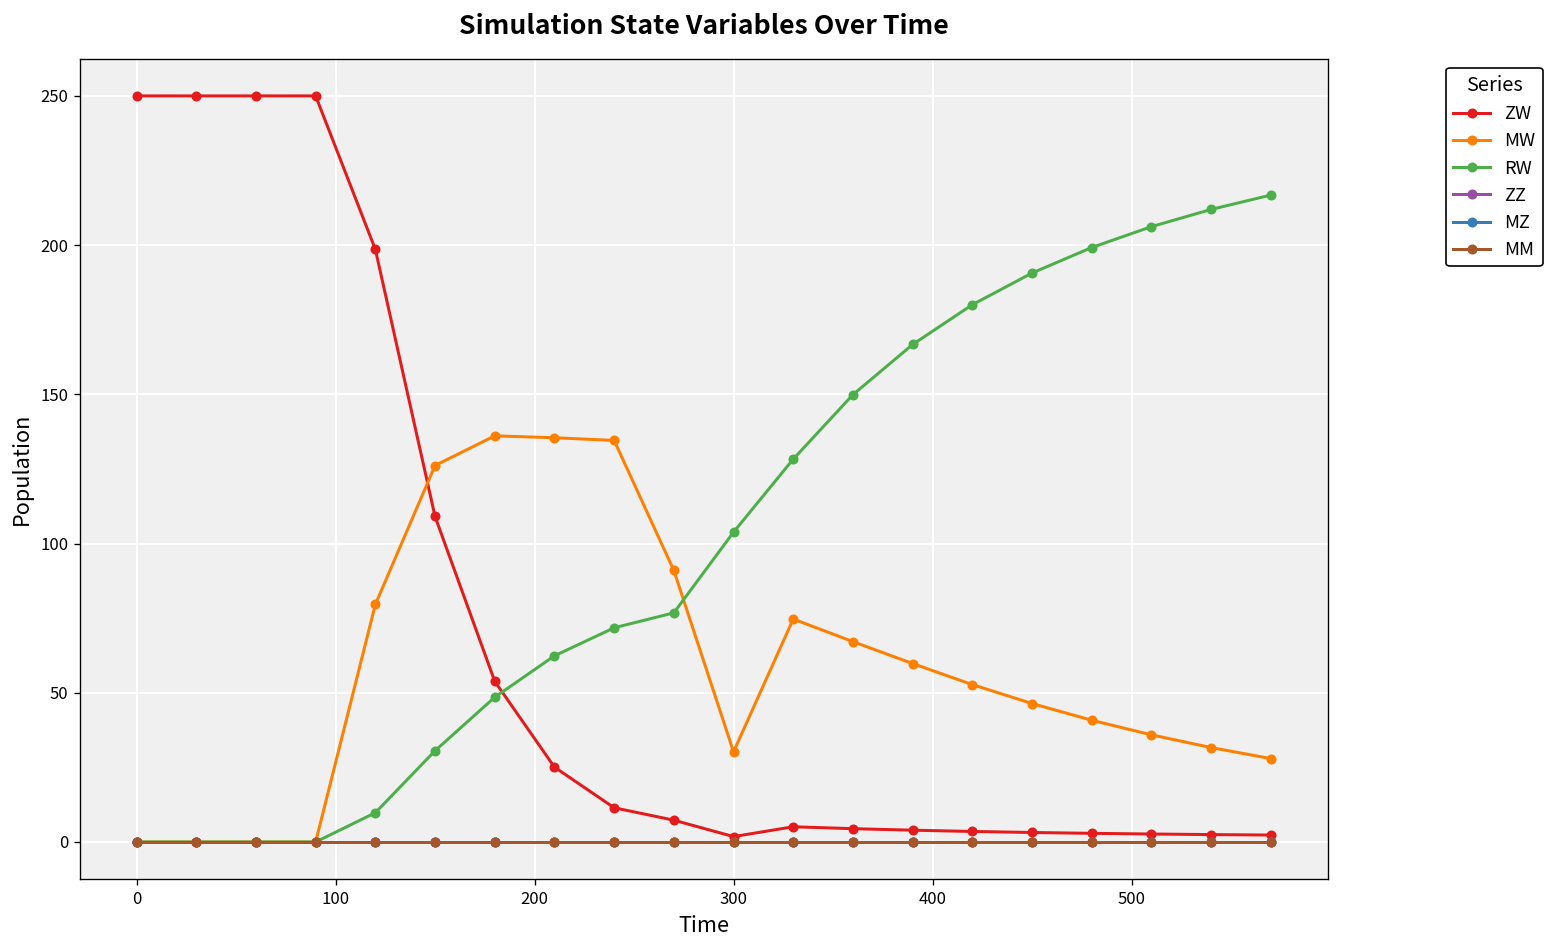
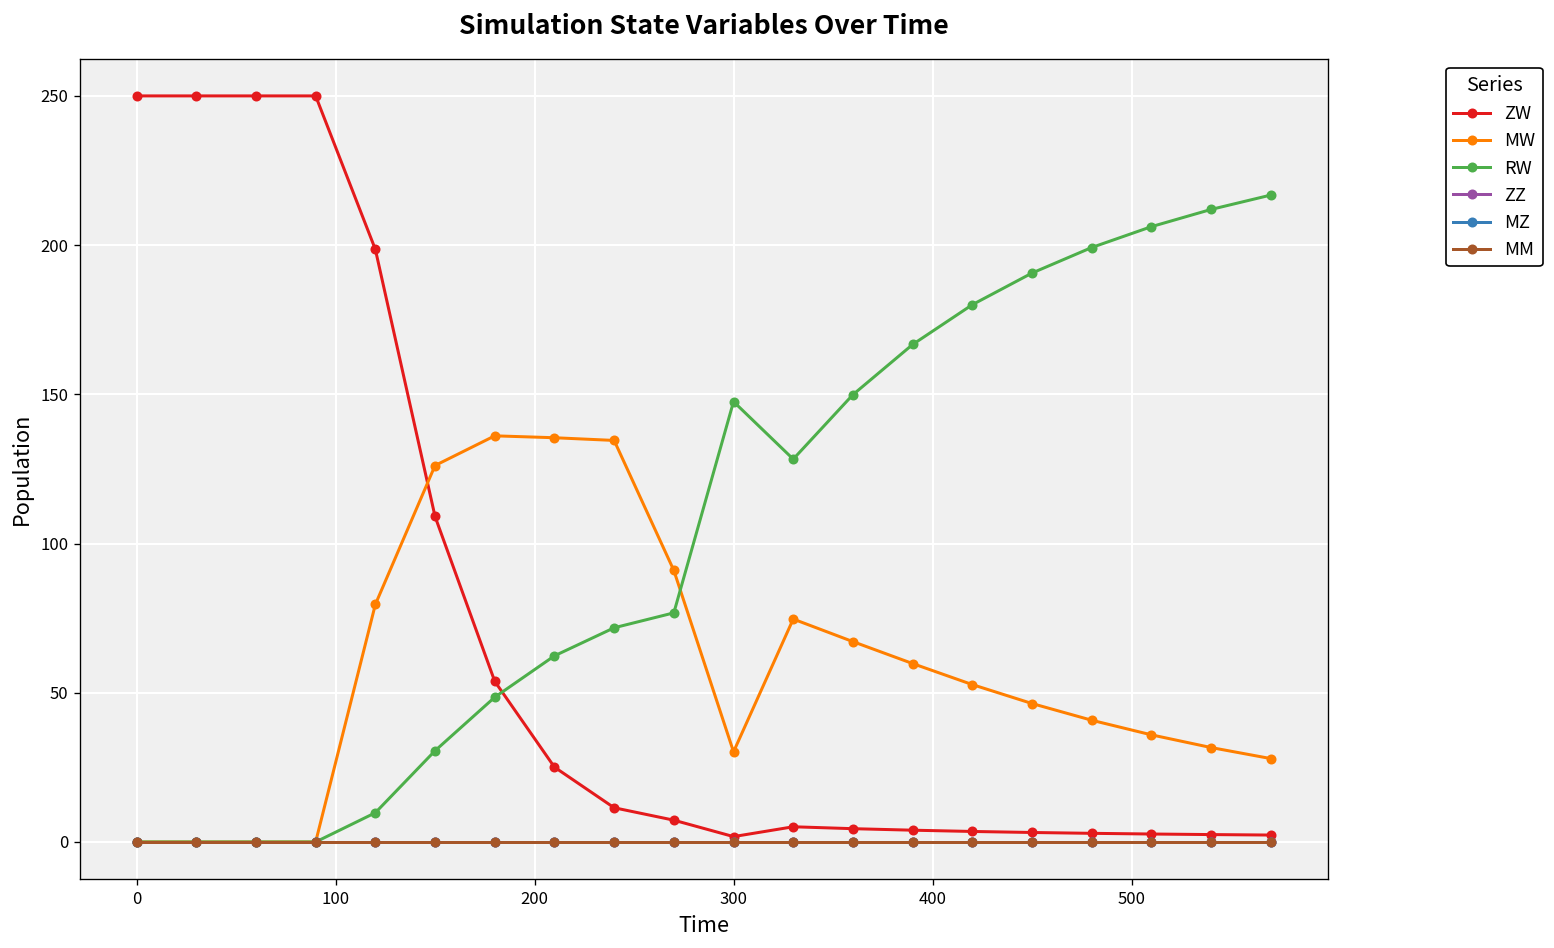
  {
    "ZW": {
      "0": 250,
      "300": 2
    },
    "MW": {
      "300": 30
    },
    "RW": {
-     "300": 104
+     "300": 148
    },
    "MM": {
      "300": 0
    }
  }
